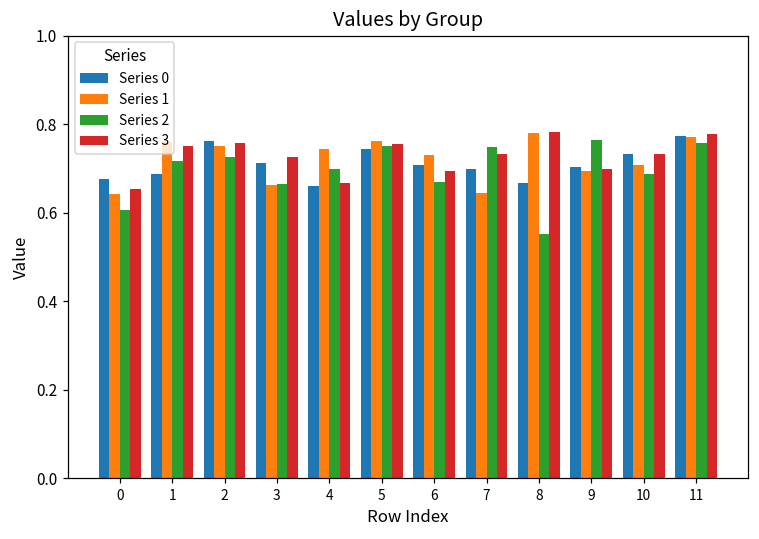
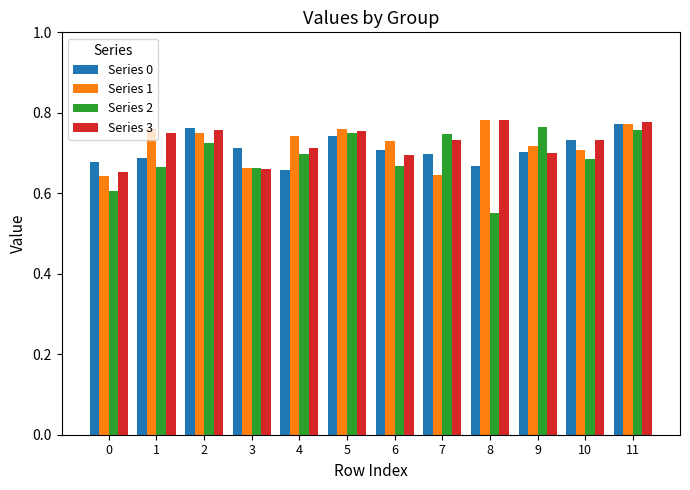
  {
    "Series 0": {
      "0": 0.68,
      "1": 0.69,
      "2": 0.76,
      "3": 0.71,
      "4": 0.66,
      "5": 0.74,
      "6": 0.71,
      "7": 0.70,
      "8": 0.67,
      "9": 0.70,
      "10": 0.73,
      "11": 0.77
    },
    "Series 1": {
      "0": 0.64,
      "2": 0.75,
      "3": 0.66,
      "4": 0.74,
      "5": 0.76,
      "6": 0.73,
      "7": 0.64,
      "8": 0.78,
-     "9": 0.69,
+     "9": 0.72,
      "10": 0.71,
      "11": 0.77
    },
    "Series 2": {
      "0": 0.61,
-     "1": 0.72,
+     "1": 0.66,
      "2": 0.73,
      "3": 0.66,
      "4": 0.70,
      "5": 0.75,
      "6": 0.67,
      "7": 0.75,
      "8": 0.55,
      "9": 0.76,
      "10": 0.69,
      "11": 0.76
    },
    "Series 3": {
      "0": 0.65,
      "1": 0.75,
      "2": 0.76,
-     "3": 0.73,
-     "4": 0.67,
+     "3": 0.66,
+     "4": 0.71,
      "5": 0.76,
      "6": 0.69,
      "7": 0.73,
      "8": 0.78,
      "9": 0.70,
      "10": 0.73,
      "11": 0.78
    }
  }
